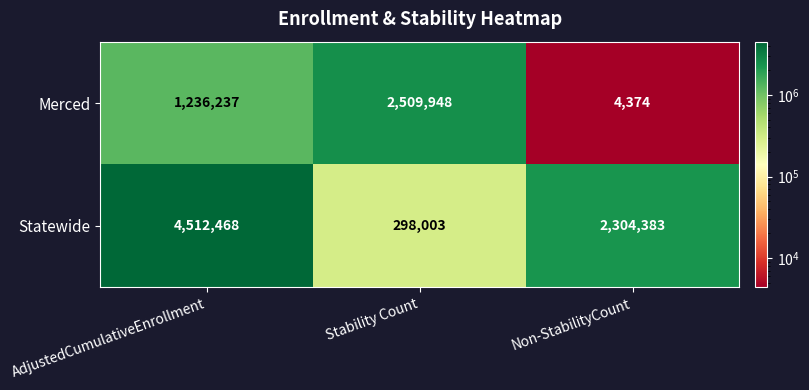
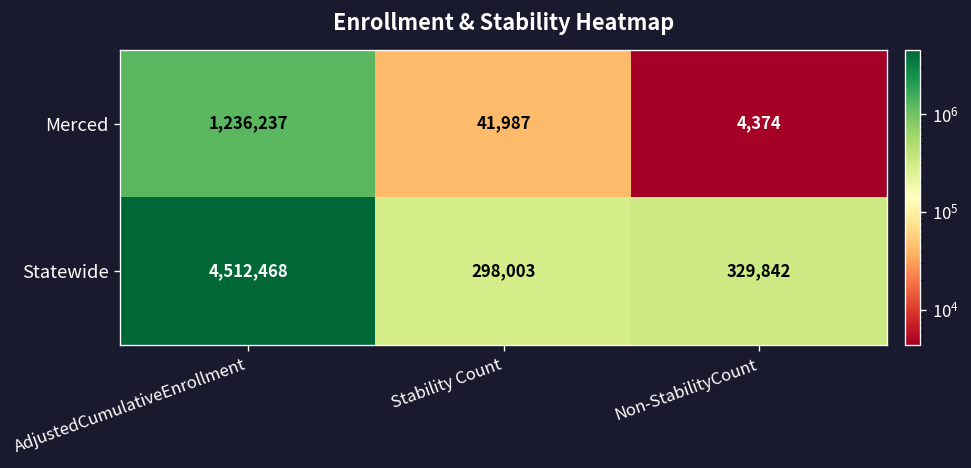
  {
    "Merced": {
      "AdjustedCumulativeEnrollment": "1,236,237",
-     "Stability Count": "2,509,948",
+     "Stability Count": "41,987",
      "Non-StabilityCount": "4,374"
    },
    "Statewide": {
      "AdjustedCumulativeEnrollment": "4,512,468",
      "Stability Count": "298,003",
-     "Non-StabilityCount": "2,304,383"
+     "Non-StabilityCount": "329,842"
    }
  }
